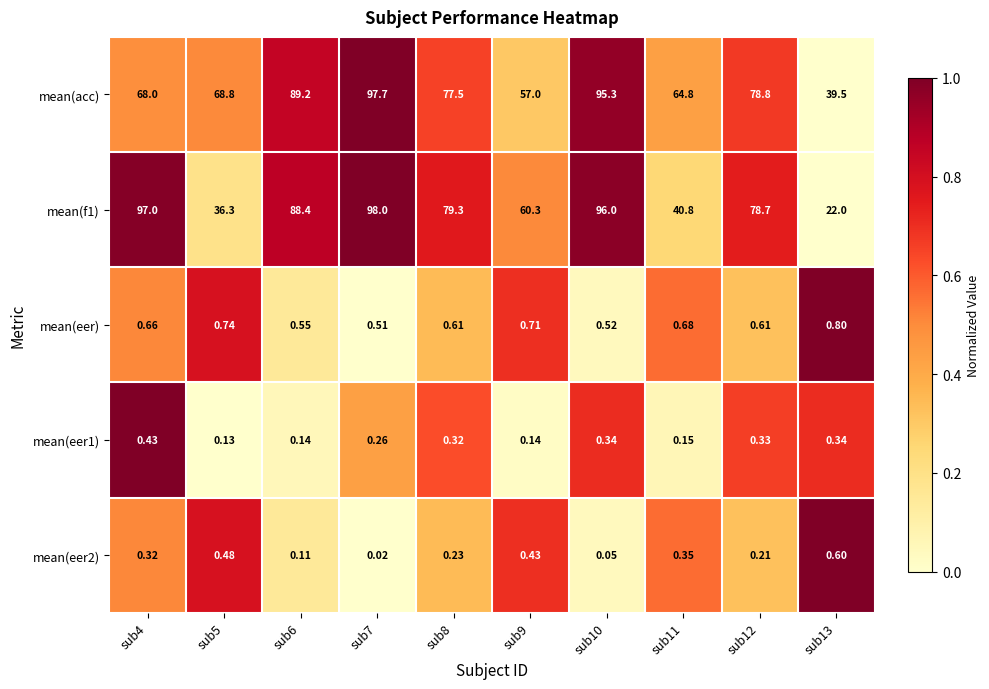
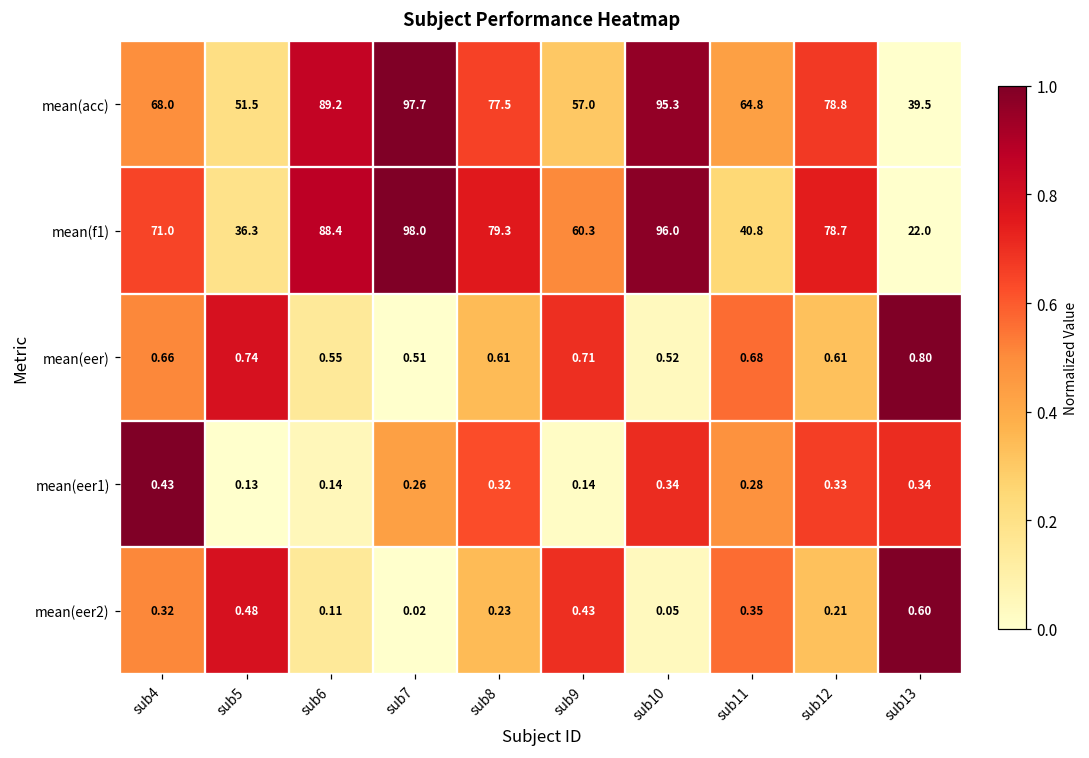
  {
    "mean(acc)": {
      "sub4": 68.0,
-     "sub5": 68.8,
+     "sub5": 51.5,
      "sub6": 89.2,
      "sub7": 97.7,
      "sub8": 77.5,
      "sub9": 57.0,
      "sub10": 95.3,
      "sub11": 64.8,
      "sub12": 78.8,
      "sub13": 39.5
    },
    "mean(f1)": {
-     "sub4": 97.0,
+     "sub4": 71.0,
      "sub5": 36.3,
      "sub6": 88.4,
      "sub7": 98.0,
      "sub8": 79.3,
      "sub9": 60.3,
      "sub10": 96.0,
      "sub11": 40.8,
      "sub12": 78.7,
      "sub13": 22.0
    },
    "mean(eer)": {
      "sub4": 0.66,
      "sub5": 0.74,
      "sub6": 0.55,
      "sub7": 0.51,
      "sub8": 0.61,
      "sub9": 0.71,
      "sub10": 0.52,
      "sub11": 0.68,
      "sub12": 0.61,
      "sub13": 0.80
    },
    "mean(eer1)": {
      "sub4": 0.43,
      "sub5": 0.13,
      "sub6": 0.14,
      "sub7": 0.26,
      "sub8": 0.32,
      "sub9": 0.14,
      "sub10": 0.34,
-     "sub11": 0.15,
+     "sub11": 0.28,
      "sub12": 0.33,
      "sub13": 0.34
    },
    "mean(eer2)": {
      "sub4": 0.32,
      "sub5": 0.48,
      "sub6": 0.11,
      "sub7": 0.02,
      "sub8": 0.23,
      "sub9": 0.43,
      "sub10": 0.05,
      "sub11": 0.35,
      "sub12": 0.21,
      "sub13": 0.60
    }
  }
